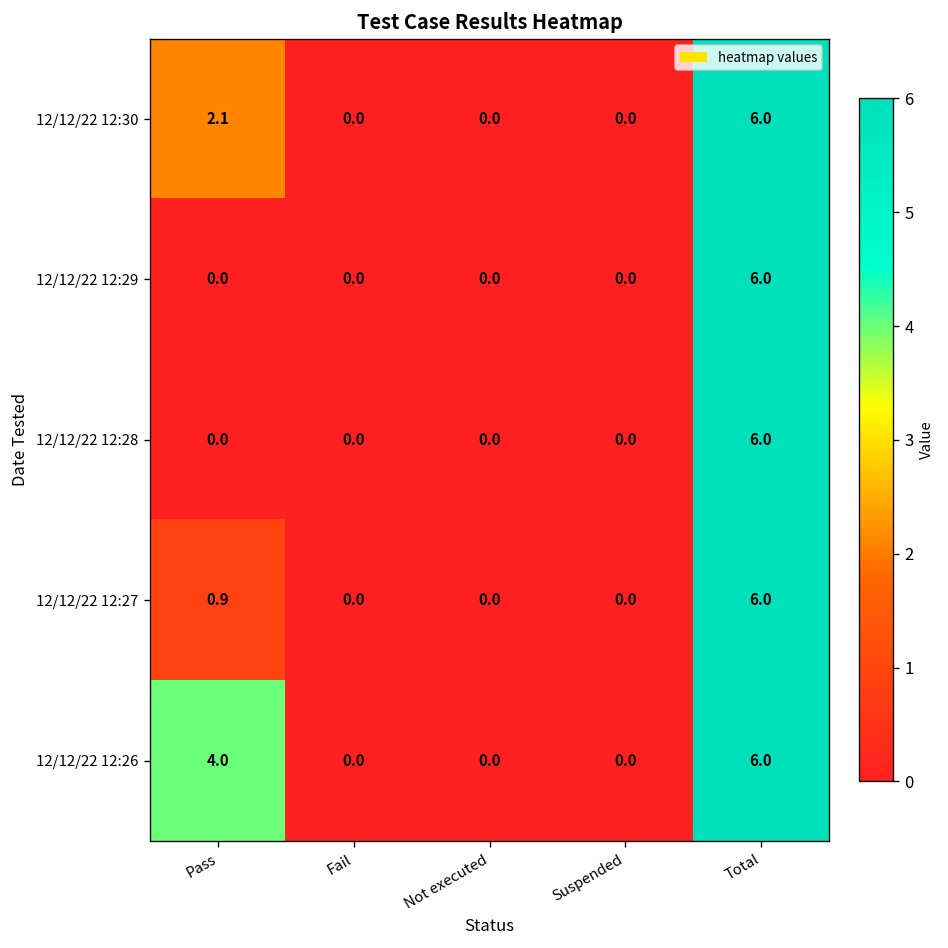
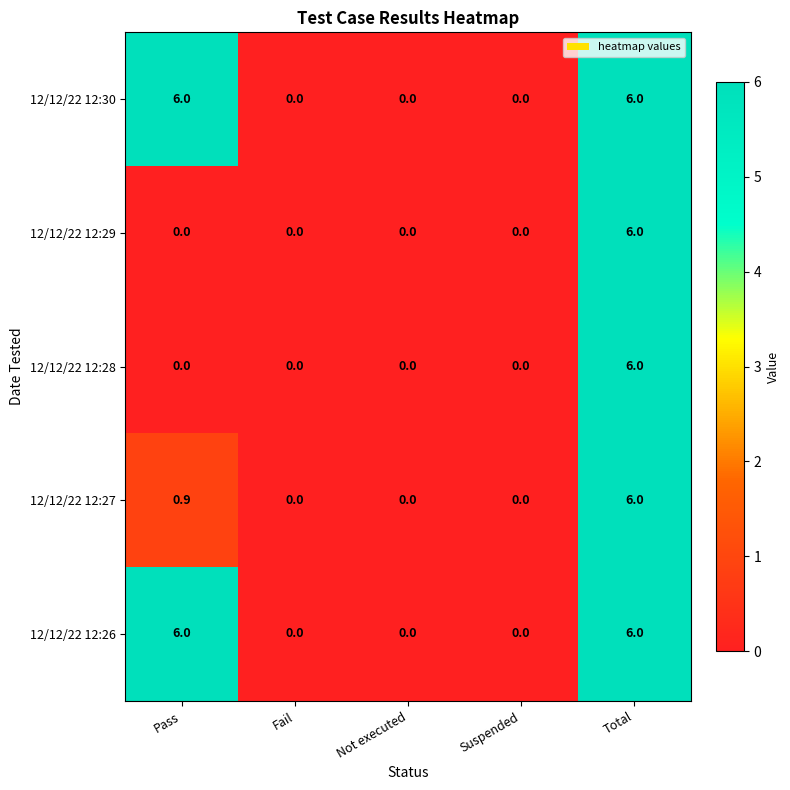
  {
    "12/12/22 12:30": {
-     "Pass": 2.1,
+     "Pass": 6.0,
      "Fail": 0.0,
      "Not executed": 0.0,
      "Suspended": 0.0,
      "Total": 6.0
    },
    "12/12/22 12:29": {
      "Pass": 0.0,
      "Fail": 0.0,
      "Not executed": 0.0,
      "Suspended": 0.0,
      "Total": 6.0
    },
    "12/12/22 12:28": {
      "Pass": 0.0,
      "Fail": 0.0,
      "Not executed": 0.0,
      "Suspended": 0.0,
      "Total": 6.0
    },
    "12/12/22 12:27": {
      "Pass": 0.9,
      "Fail": 0.0,
      "Not executed": 0.0,
      "Suspended": 0.0,
      "Total": 6.0
    },
    "12/12/22 12:26": {
-     "Pass": 4.0,
+     "Pass": 6.0,
      "Fail": 0.0,
      "Not executed": 0.0,
      "Suspended": 0.0,
      "Total": 6.0
    }
  }
